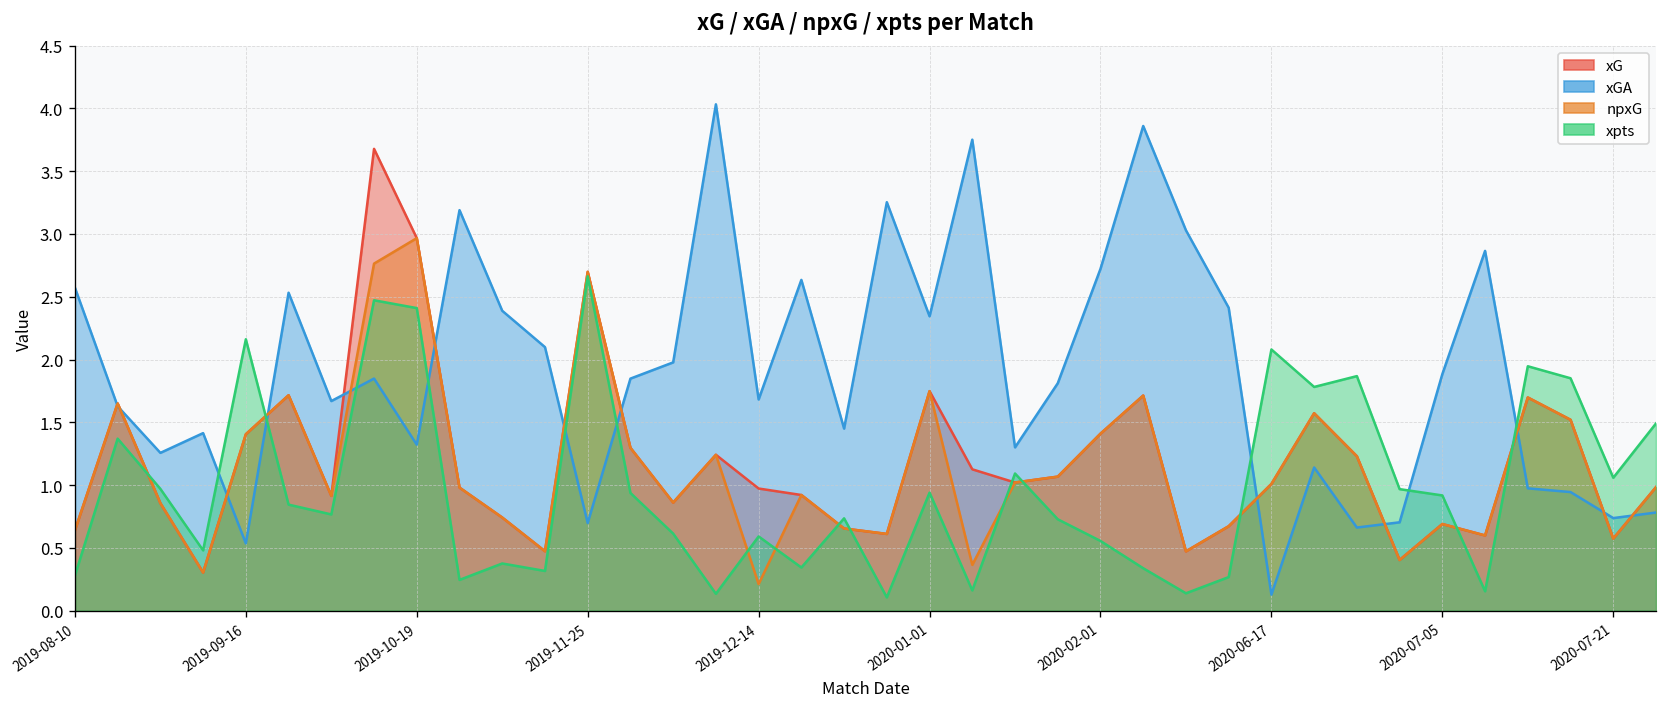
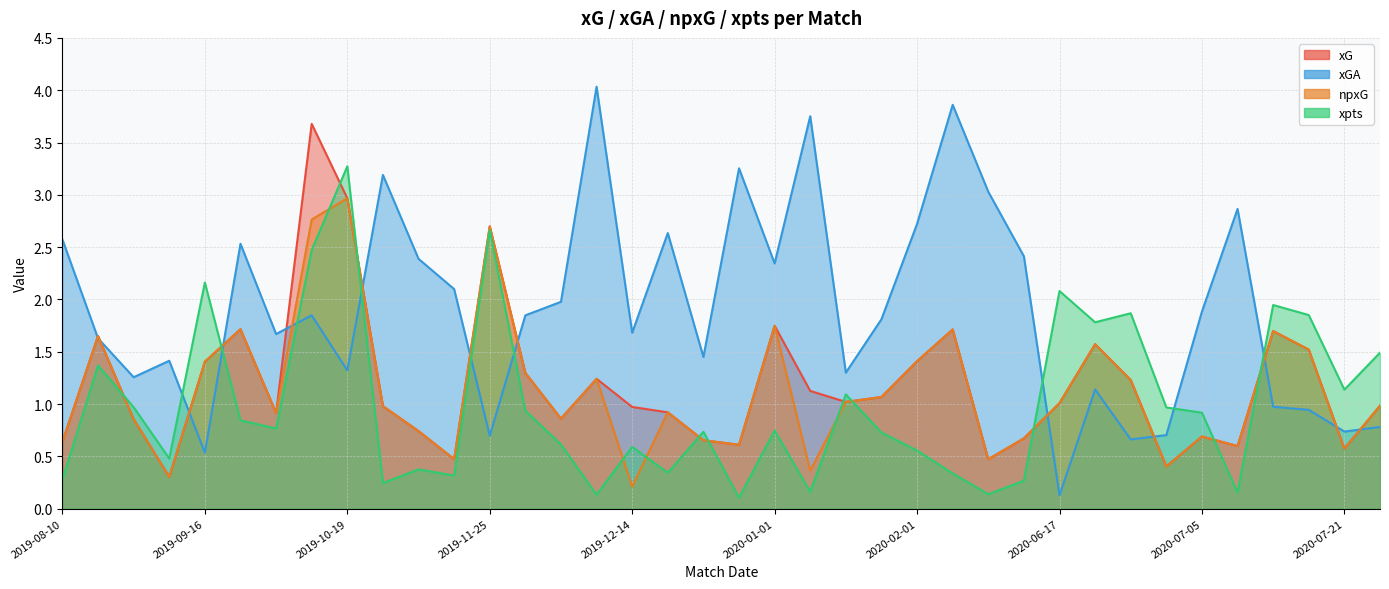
  {
    "xGA": {
      "2019-08-10": 2.57,
      "2019-09-16": 0.54,
      "2019-10-19": 1.32,
      "2019-11-25": 0.70,
      "2019-12-14": 1.68,
      "2020-01-01": 2.34,
      "2020-02-01": 2.72,
      "2020-06-17": 0.13,
      "2020-07-05": 1.88,
      "2020-07-21": 0.74
    },
    "xpts": {
      "2019-08-10": 0.28,
      "2019-09-16": 2.16,
-     "2019-10-19": 2.41,
+     "2019-10-19": 3.27,
      "2019-11-25": 2.66,
      "2019-12-14": 0.59,
-     "2020-01-01": 0.94,
+     "2020-01-01": 0.75,
      "2020-02-01": 0.56,
      "2020-06-17": 2.08,
      "2020-07-05": 0.92,
-     "2020-07-21": 1.06
+     "2020-07-21": 1.14
    }
  }
